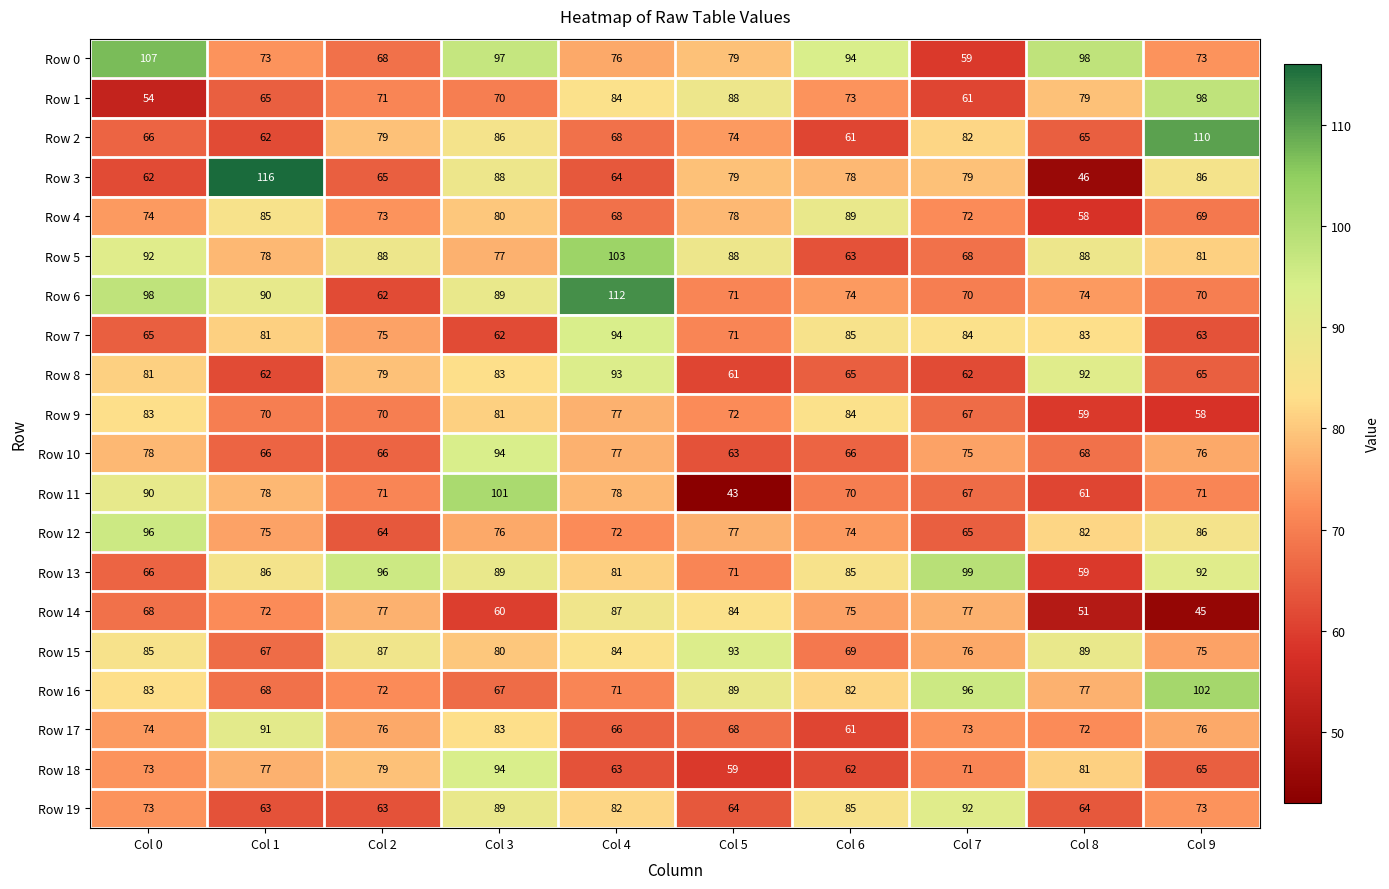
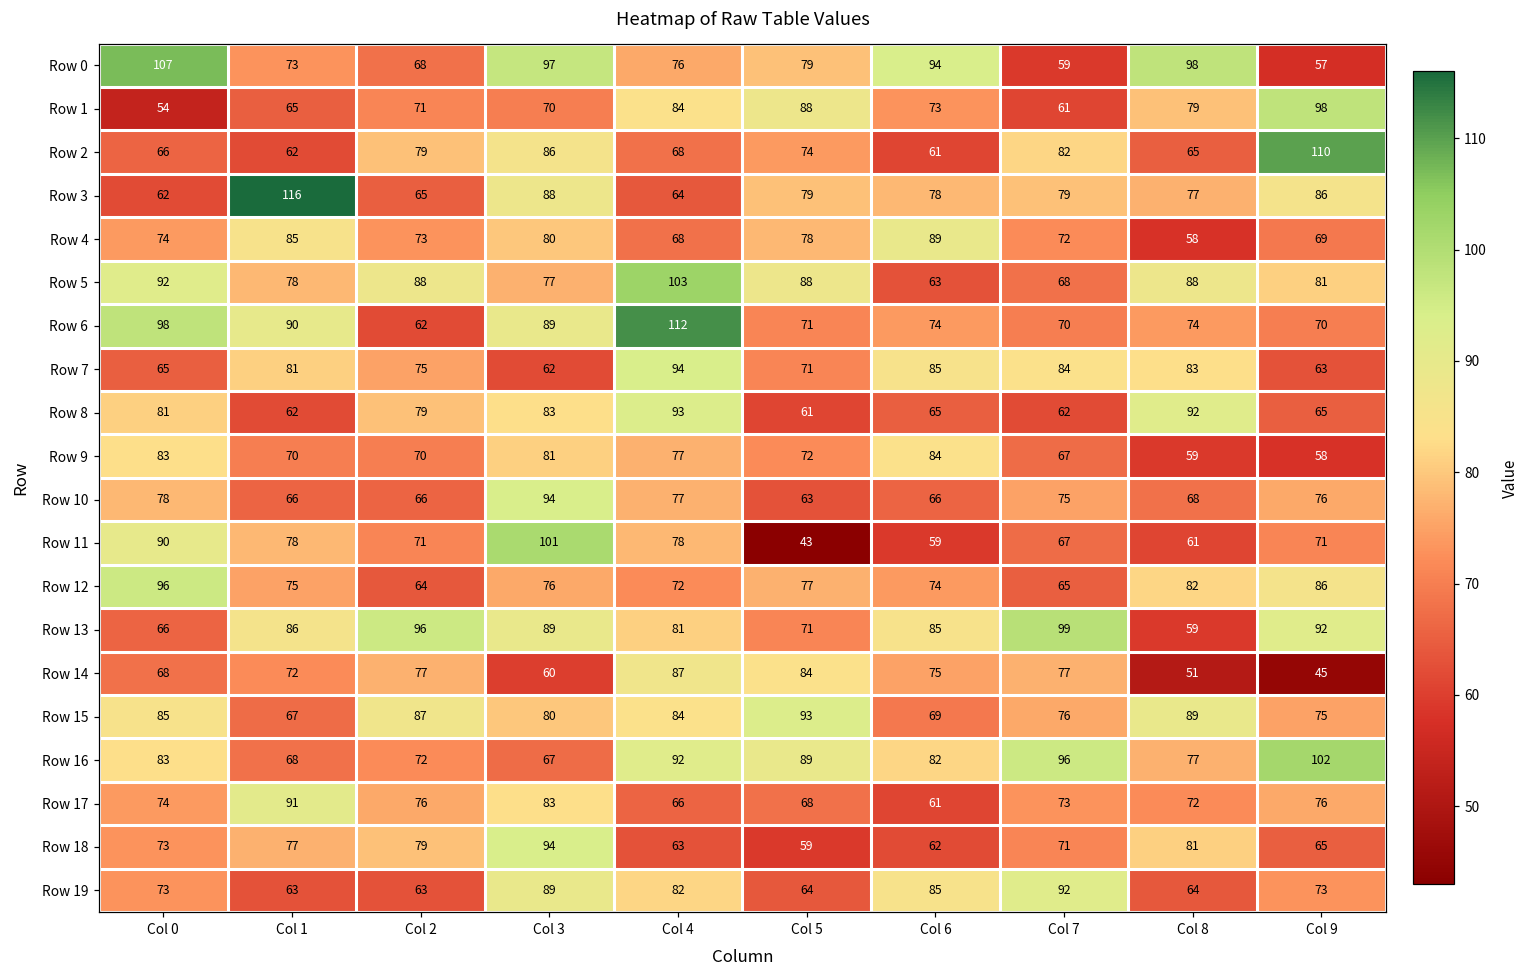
  {
    "Row 0": {
      "Col 0": 107,
      "Col 1": 73,
      "Col 2": 68,
      "Col 3": 97,
      "Col 4": 76,
      "Col 5": 79,
      "Col 6": 94,
      "Col 7": 59,
      "Col 8": 98,
-     "Col 9": 73
+     "Col 9": 57
    },
    "Row 1": {
      "Col 0": 54,
      "Col 1": 65,
      "Col 2": 71,
      "Col 3": 70,
      "Col 4": 84,
      "Col 5": 88,
      "Col 6": 73,
      "Col 7": 61,
      "Col 8": 79,
      "Col 9": 98
    },
    "Row 2": {
      "Col 0": 66,
      "Col 1": 62,
      "Col 2": 79,
      "Col 3": 86,
      "Col 4": 68,
      "Col 5": 74,
      "Col 6": 61,
      "Col 7": 82,
      "Col 8": 65,
      "Col 9": 110
    },
    "Row 3": {
      "Col 0": 62,
      "Col 1": 116,
      "Col 2": 65,
      "Col 3": 88,
      "Col 4": 64,
      "Col 5": 79,
      "Col 6": 78,
      "Col 7": 79,
-     "Col 8": 46,
+     "Col 8": 77,
      "Col 9": 86
    },
    "Row 4": {
      "Col 0": 74,
      "Col 1": 85,
      "Col 2": 73,
      "Col 3": 80,
      "Col 4": 68,
      "Col 5": 78,
      "Col 6": 89,
      "Col 7": 72,
      "Col 8": 58,
      "Col 9": 69
    },
    "Row 5": {
      "Col 0": 92,
      "Col 1": 78,
      "Col 2": 88,
      "Col 3": 77,
      "Col 4": 103,
      "Col 5": 88,
      "Col 6": 63,
      "Col 7": 68,
      "Col 8": 88,
      "Col 9": 81
    },
    "Row 6": {
      "Col 0": 98,
      "Col 1": 90,
      "Col 2": 62,
      "Col 3": 89,
      "Col 4": 112,
      "Col 5": 71,
      "Col 6": 74,
      "Col 7": 70,
      "Col 8": 74,
      "Col 9": 70
    },
    "Row 7": {
      "Col 0": 65,
      "Col 1": 81,
      "Col 2": 75,
      "Col 3": 62,
      "Col 4": 94,
      "Col 5": 71,
      "Col 6": 85,
      "Col 7": 84,
      "Col 8": 83,
      "Col 9": 63
    },
    "Row 8": {
      "Col 0": 81,
      "Col 1": 62,
      "Col 2": 79,
      "Col 3": 83,
      "Col 4": 93,
      "Col 5": 61,
      "Col 6": 65,
      "Col 7": 62,
      "Col 8": 92,
      "Col 9": 65
    },
    "Row 9": {
      "Col 0": 83,
      "Col 1": 70,
      "Col 2": 70,
      "Col 3": 81,
      "Col 4": 77,
      "Col 5": 72,
      "Col 6": 84,
      "Col 7": 67,
      "Col 8": 59,
      "Col 9": 58
    },
    "Row 10": {
      "Col 0": 78,
      "Col 1": 66,
      "Col 2": 66,
      "Col 3": 94,
      "Col 4": 77,
      "Col 5": 63,
      "Col 6": 66,
      "Col 7": 75,
      "Col 8": 68,
      "Col 9": 76
    },
    "Row 11": {
      "Col 0": 90,
      "Col 1": 78,
      "Col 2": 71,
      "Col 3": 101,
      "Col 4": 78,
      "Col 5": 43,
-     "Col 6": 70,
+     "Col 6": 59,
      "Col 7": 67,
      "Col 8": 61,
      "Col 9": 71
    },
    "Row 12": {
      "Col 0": 96,
      "Col 1": 75,
      "Col 2": 64,
      "Col 3": 76,
      "Col 4": 72,
      "Col 5": 77,
      "Col 6": 74,
      "Col 7": 65,
      "Col 8": 82,
      "Col 9": 86
    },
    "Row 13": {
      "Col 0": 66,
      "Col 1": 86,
      "Col 2": 96,
      "Col 3": 89,
      "Col 4": 81,
      "Col 5": 71,
      "Col 6": 85,
      "Col 7": 99,
      "Col 8": 59,
      "Col 9": 92
    },
    "Row 14": {
      "Col 0": 68,
      "Col 1": 72,
      "Col 2": 77,
      "Col 3": 60,
      "Col 4": 87,
      "Col 5": 84,
      "Col 6": 75,
      "Col 7": 77,
      "Col 8": 51,
      "Col 9": 45
    },
    "Row 15": {
      "Col 0": 85,
      "Col 1": 67,
      "Col 2": 87,
      "Col 3": 80,
      "Col 4": 84,
      "Col 5": 93,
      "Col 6": 69,
      "Col 7": 76,
      "Col 8": 89,
      "Col 9": 75
    },
    "Row 16": {
      "Col 0": 83,
      "Col 1": 68,
      "Col 2": 72,
      "Col 3": 67,
-     "Col 4": 71,
+     "Col 4": 92,
      "Col 5": 89,
      "Col 6": 82,
      "Col 7": 96,
      "Col 8": 77,
      "Col 9": 102
    },
    "Row 17": {
      "Col 0": 74,
      "Col 1": 91,
      "Col 2": 76,
      "Col 3": 83,
      "Col 4": 66,
      "Col 5": 68,
      "Col 6": 61,
      "Col 7": 73,
      "Col 8": 72,
      "Col 9": 76
    },
    "Row 18": {
      "Col 0": 73,
      "Col 1": 77,
      "Col 2": 79,
      "Col 3": 94,
      "Col 4": 63,
      "Col 5": 59,
      "Col 6": 62,
      "Col 7": 71,
      "Col 8": 81,
      "Col 9": 65
    },
    "Row 19": {
      "Col 0": 73,
      "Col 1": 63,
      "Col 2": 63,
      "Col 3": 89,
      "Col 4": 82,
      "Col 5": 64,
      "Col 6": 85,
      "Col 7": 92,
      "Col 8": 64,
      "Col 9": 73
    }
  }
